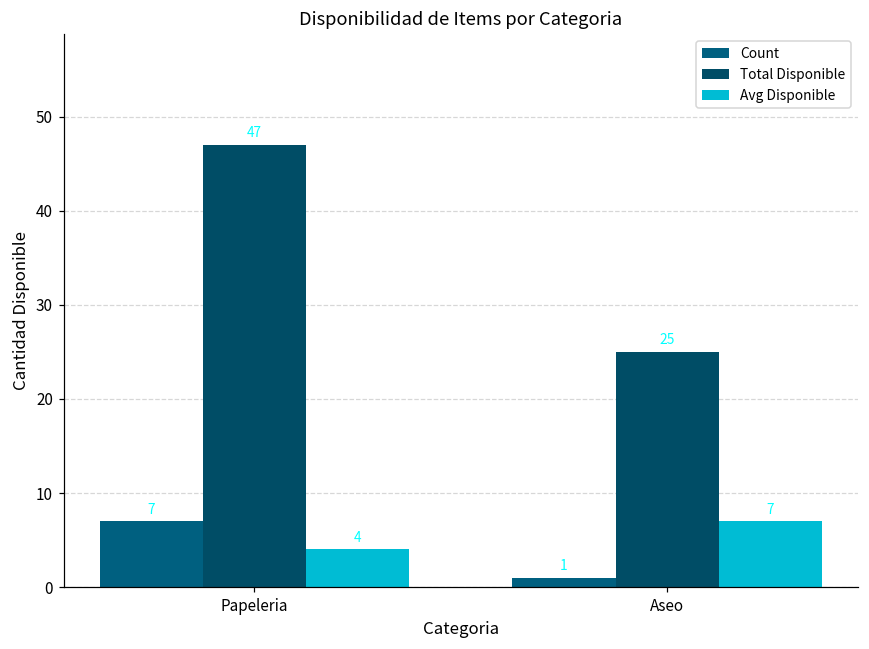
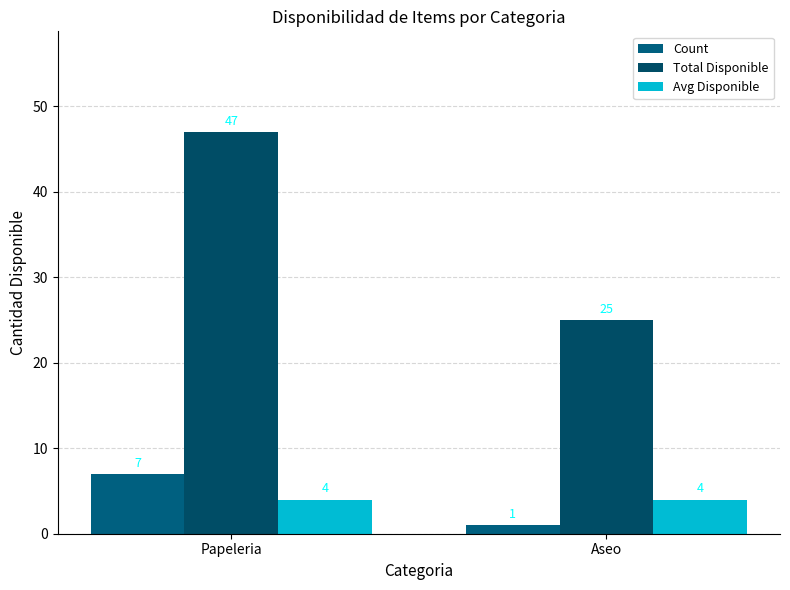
  {
    "Avg Disponible": {
      "Papeleria": 4,
-     "Aseo": 7
+     "Aseo": 4
    }
  }
